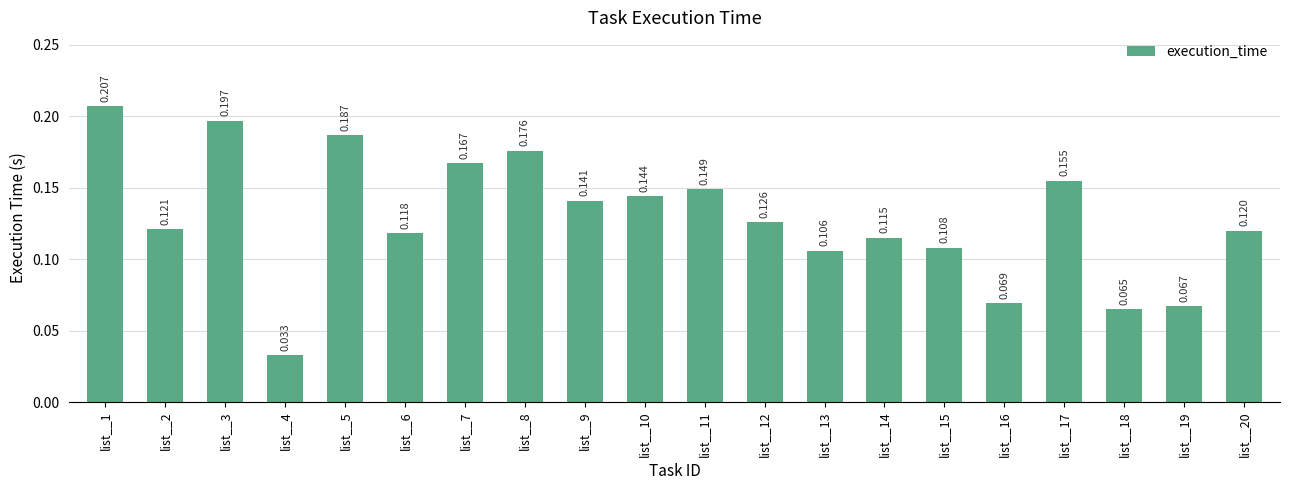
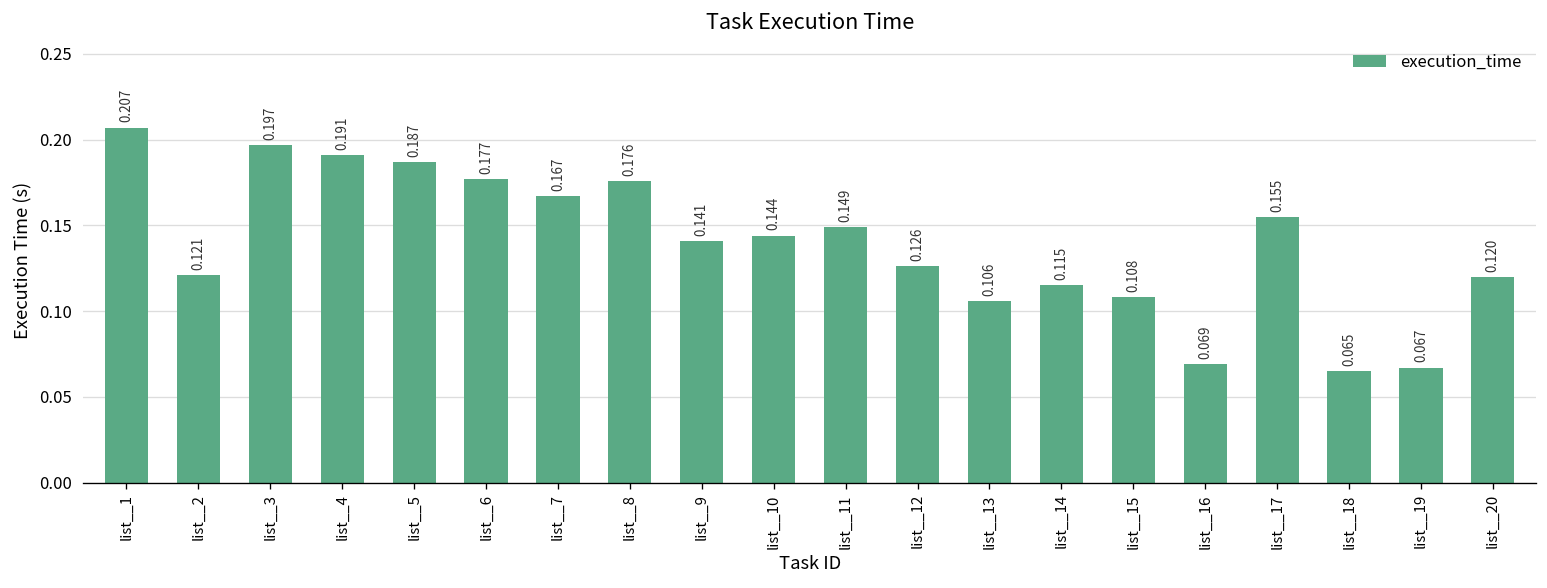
  {
    "list__1": 0.207,
    "list__2": 0.121,
    "list__3": 0.197,
-   "list__4": 0.033,
+   "list__4": 0.191,
    "list__5": 0.187,
-   "list__6": 0.118,
+   "list__6": 0.177,
    "list__7": 0.167,
    "list__8": 0.176,
    "list__9": 0.141,
    "list__10": 0.144,
    "list__11": 0.149,
    "list__12": 0.126,
    "list__13": 0.106,
    "list__14": 0.115,
    "list__15": 0.108,
    "list__16": 0.069,
    "list__17": 0.155,
    "list__18": 0.065,
    "list__19": 0.067,
    "list__20": 0.120
  }
